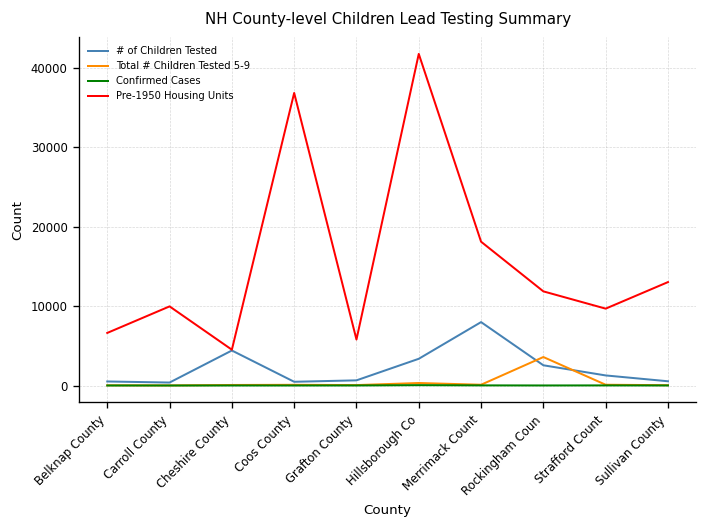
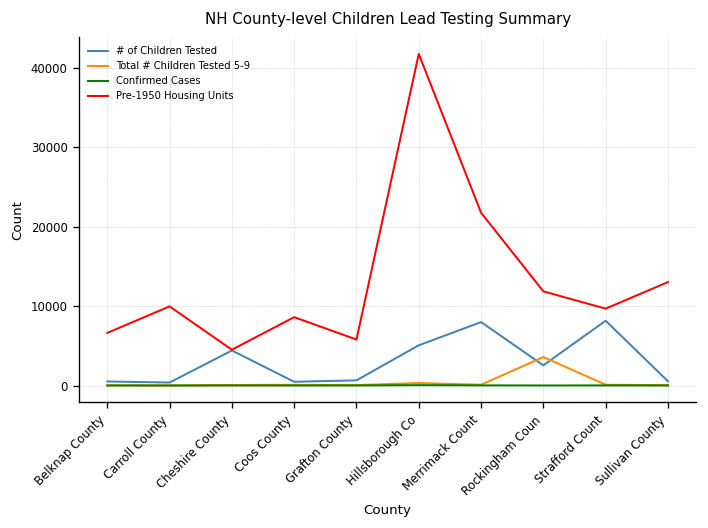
  {
    "# of Children Tested": {
      "Belknap County": 1000,
      "Coos County": 0,
      "Grafton County": 1000,
-     "Hillsborough Co": 3000,
+     "Hillsborough Co": 5000,
      "Merrimack Count": 8000,
      "Rockingham Coun": 3000,
-     "Strafford Count": 1000,
+     "Strafford Count": 8000,
      "Sullivan County": 1000
    },
    "Total # Children Tested 5-9": {
      "Rockingham Coun": 4000
    },
    "Confirmed Cases": {
      "Rockingham Coun": 0
    },
    "Pre-1950 Housing Units": {
      "Belknap County": 7000,
      "Carroll County": 10000,
-     "Coos County": 37000,
+     "Coos County": 9000,
      "Grafton County": 6000,
      "Hillsborough Co": 42000,
-     "Merrimack Count": 18000,
+     "Merrimack Count": 22000,
      "Rockingham Coun": 12000,
      "Strafford Count": 10000,
      "Sullivan County": 13000
    }
  }
